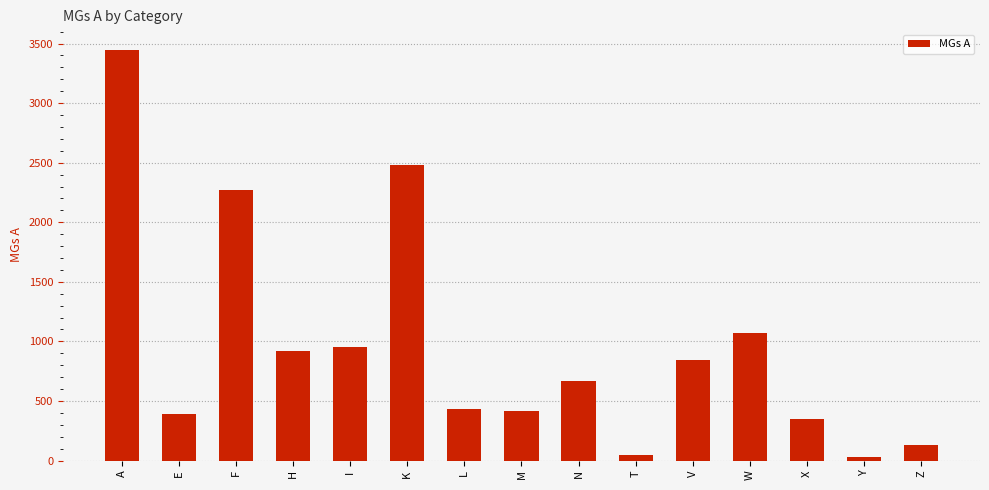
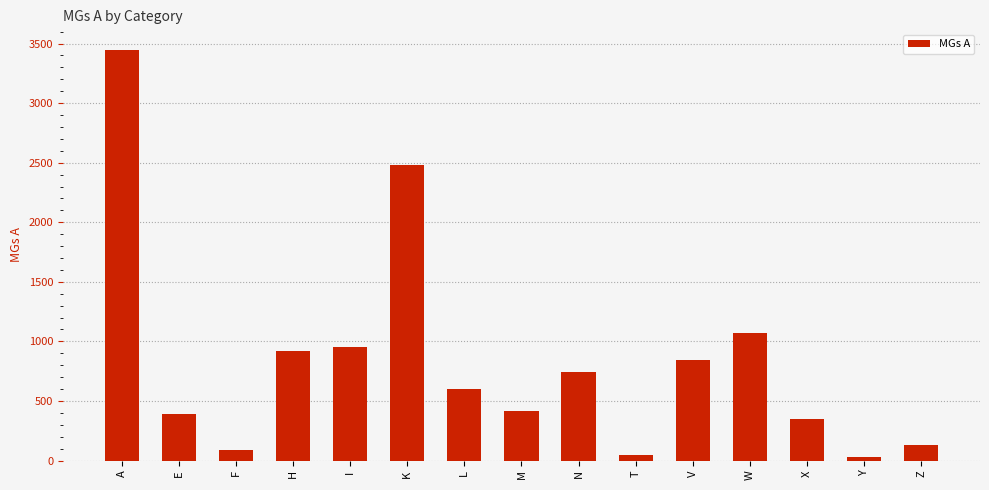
  {
    "A": 3450,
    "E": 390,
-   "F": 2270,
+   "F": 90,
    "H": 920,
    "I": 960,
    "K": 2480,
-   "L": 430,
+   "L": 600,
    "M": 410,
-   "N": 670,
+   "N": 740,
    "T": 50,
    "V": 850,
    "W": 1070,
    "X": 350,
    "Y": 30,
    "Z": 130
  }
